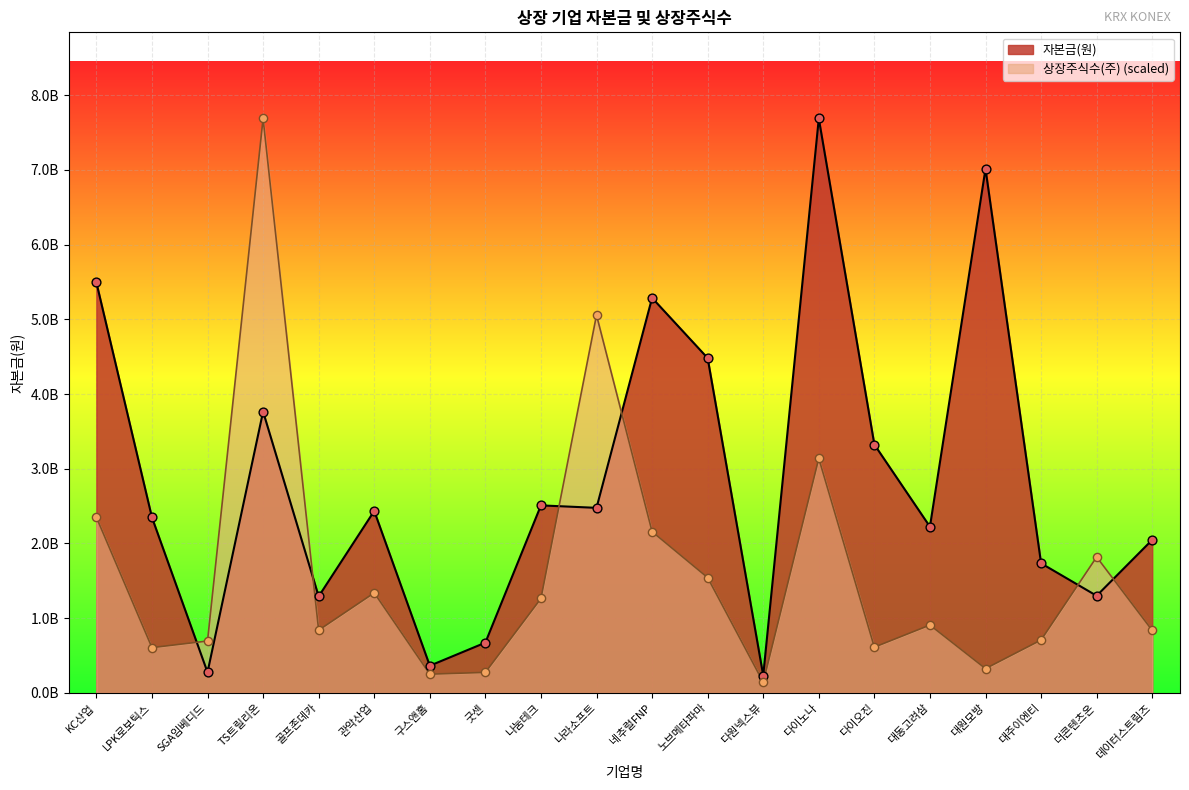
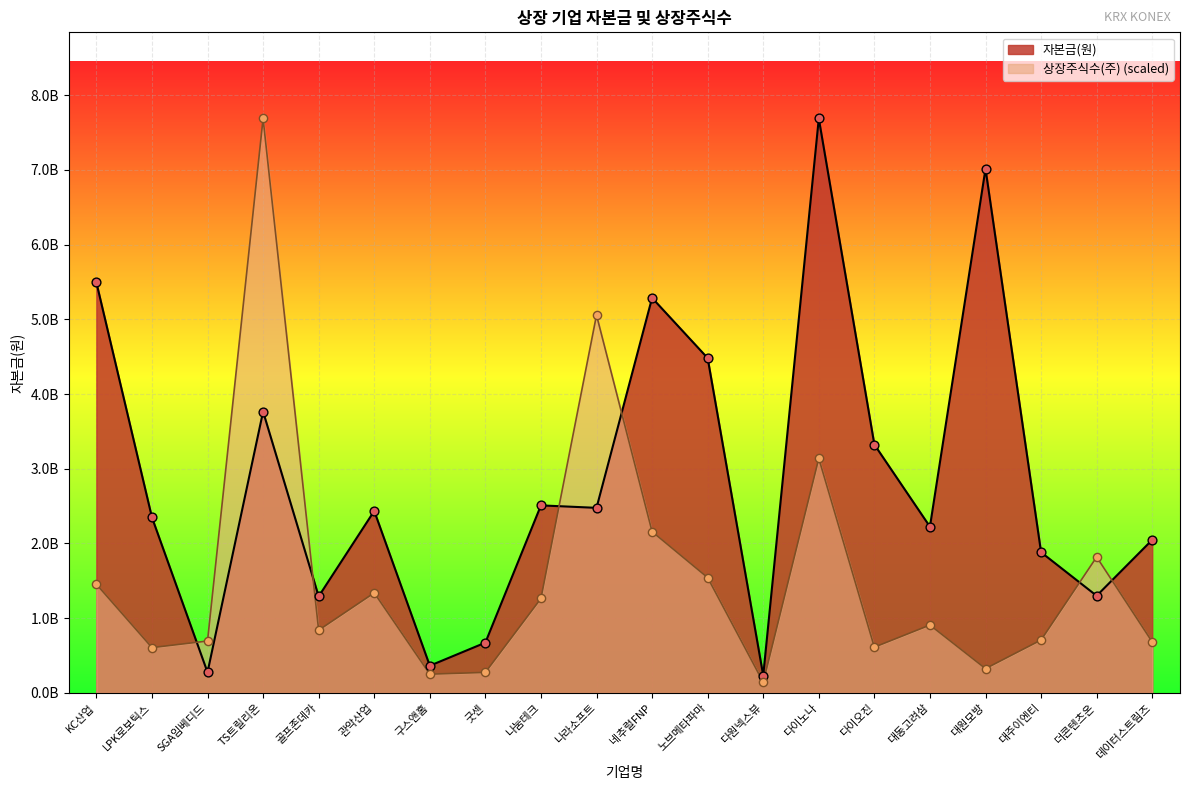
  {
    "자본금(원)": {
      "KC산업": 5500000000,
      "LPK로보틱스": 2300000000,
      "SGA임베디드": 300000000,
      "TS트릴리온": 3800000000,
      "골프존데카": 1300000000,
      "관악산업": 2400000000,
      "구스앤홈": 400000000,
      "굿센": 700000000,
      "나눔테크": 2500000000,
      "나라소프트": 2500000000,
      "네추럴FNP": 5300000000,
      "노브메타파마": 4500000000,
      "다원넥스뷰": 200000000,
      "다이노나": 7700000000,
      "다이오진": 3300000000,
      "대동고려삼": 2200000000,
      "대원모방": 7000000000,
-     "대주이엔티": 1700000000,
+     "대주이엔티": 1900000000,
      "더콘텐츠온": 1300000000,
      "데이터스트림즈": 2000000000
    },
    "상장주식수(주) (scaled)": {
-     "KC산업": 2400000000,
+     "KC산업": 1500000000,
      "LPK로보틱스": 600000000,
      "SGA임베디드": 700000000,
      "TS트릴리온": 7700000000,
      "골프존데카": 800000000,
      "관악산업": 1300000000,
      "구스앤홈": 300000000,
      "굿센": 300000000,
      "나눔테크": 1300000000,
      "나라소프트": 5100000000,
      "네추럴FNP": 2200000000,
      "노브메타파마": 1500000000,
      "다원넥스뷰": 100000000,
      "다이노나": 3100000000,
      "다이오진": 600000000,
      "대동고려삼": 900000000,
      "대원모방": 300000000,
      "대주이엔티": 700000000,
      "더콘텐츠온": 1800000000,
-     "데이터스트림즈": 800000000
+     "데이터스트림즈": 700000000
    }
  }
